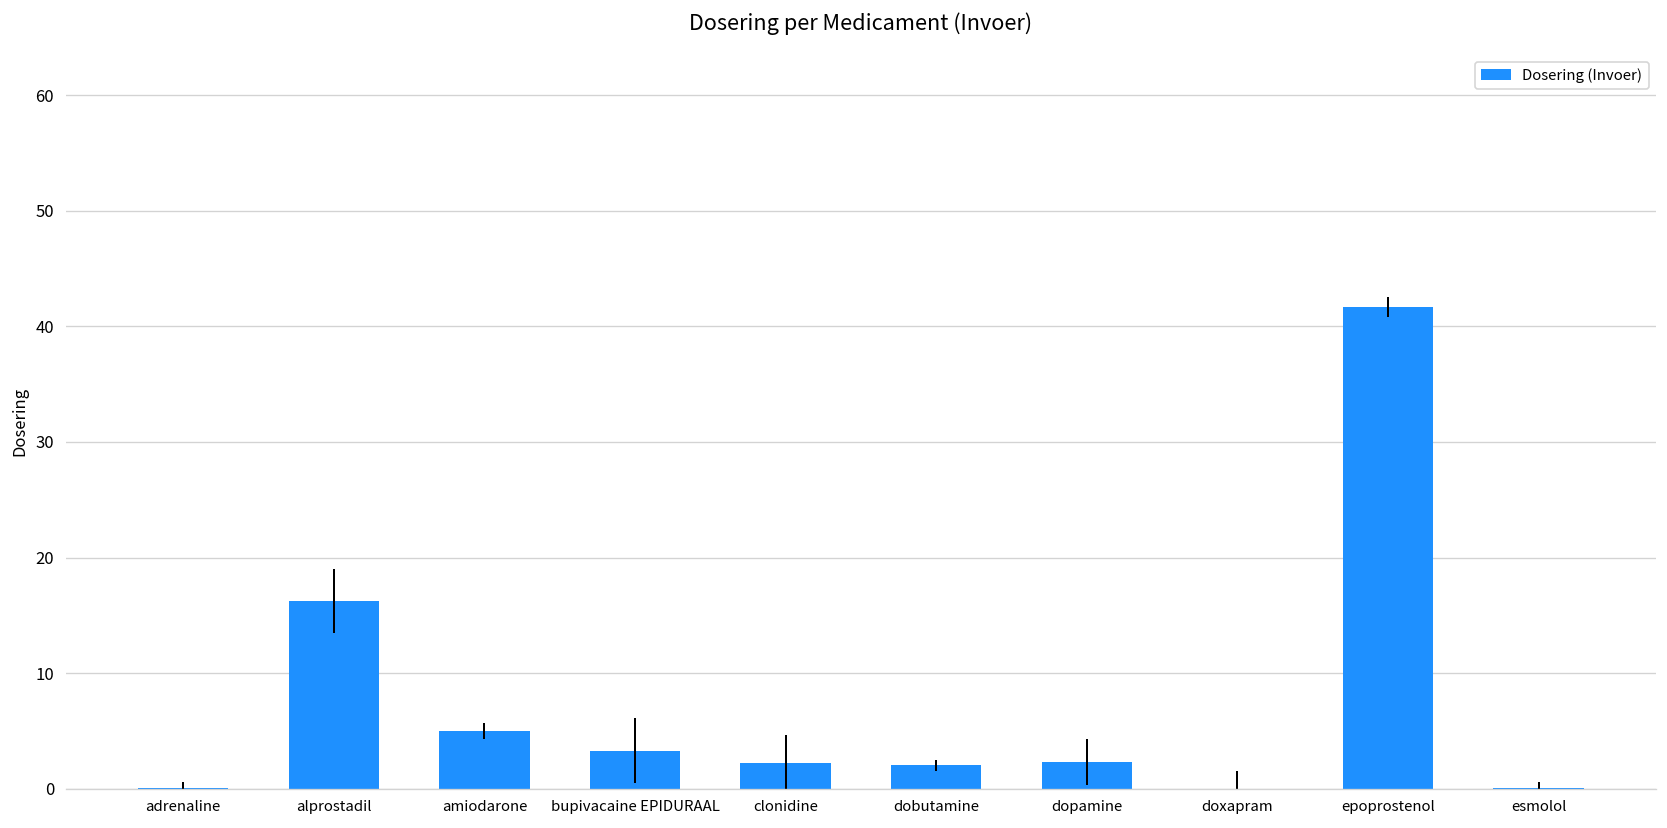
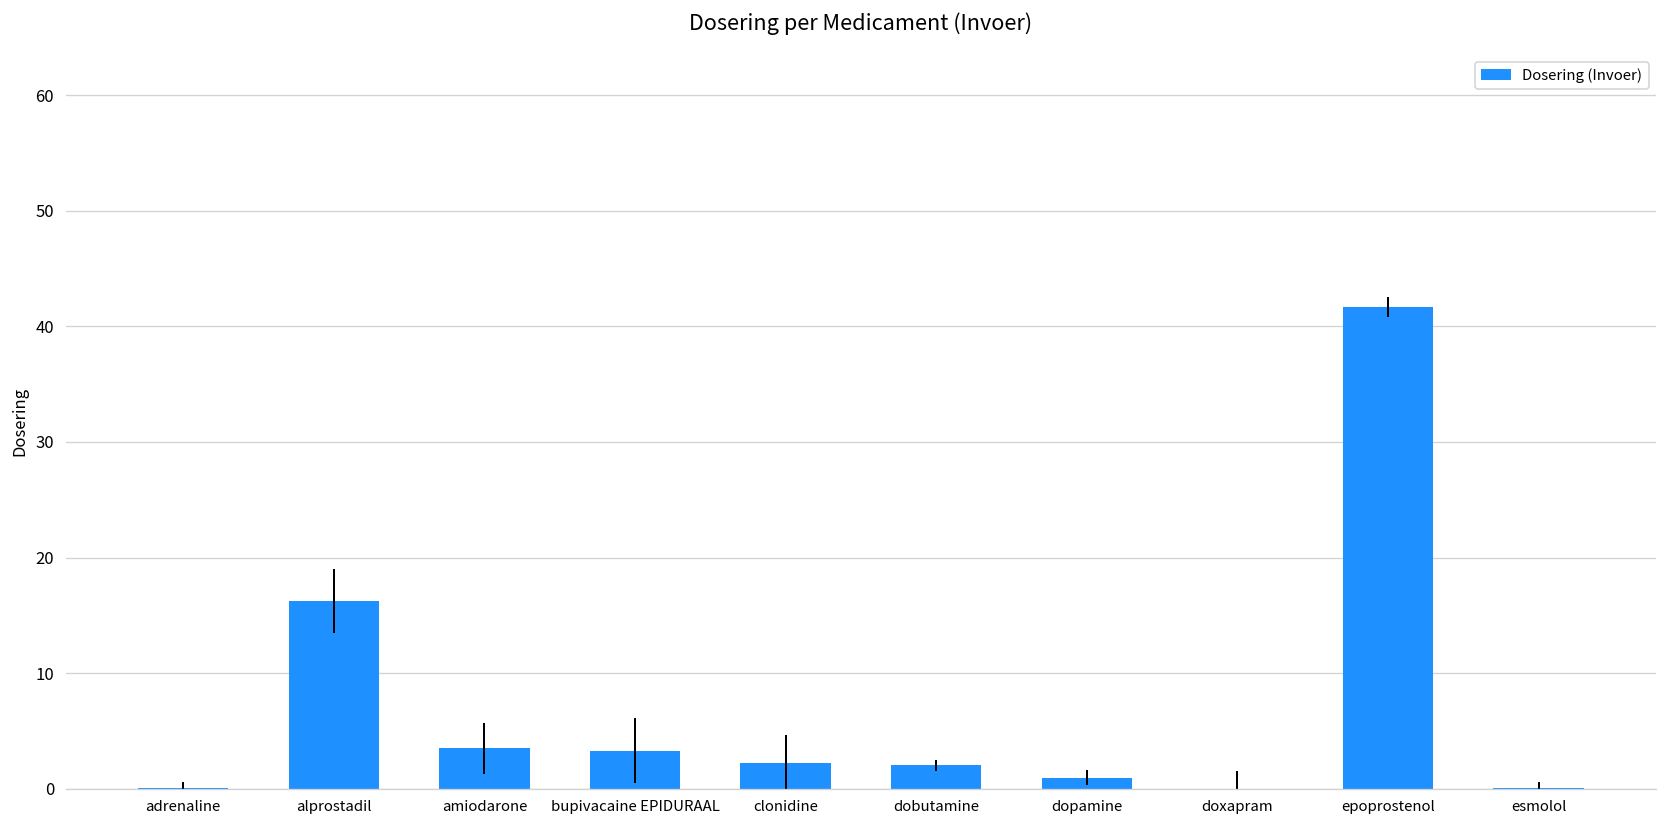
  {
    "alprostadil": 16,
-   "amiodarone": 5,
+   "amiodarone": 4,
    "bupivacaine EPIDURAAL": 3,
    "clonidine": 2,
    "dobutamine": 2,
-   "dopamine": 2,
+   "dopamine": 1,
    "doxapram": 0,
    "epoprostenol": 42
  }
